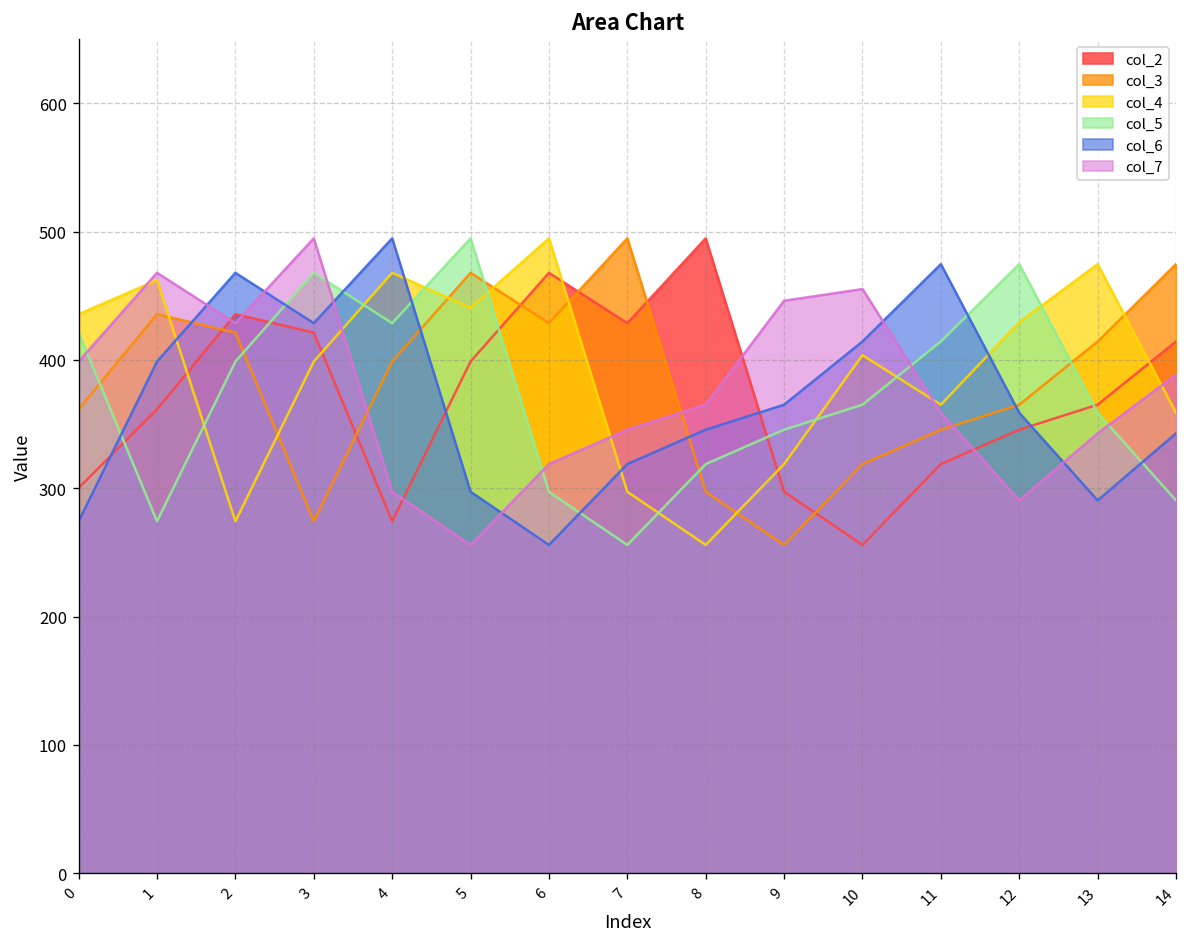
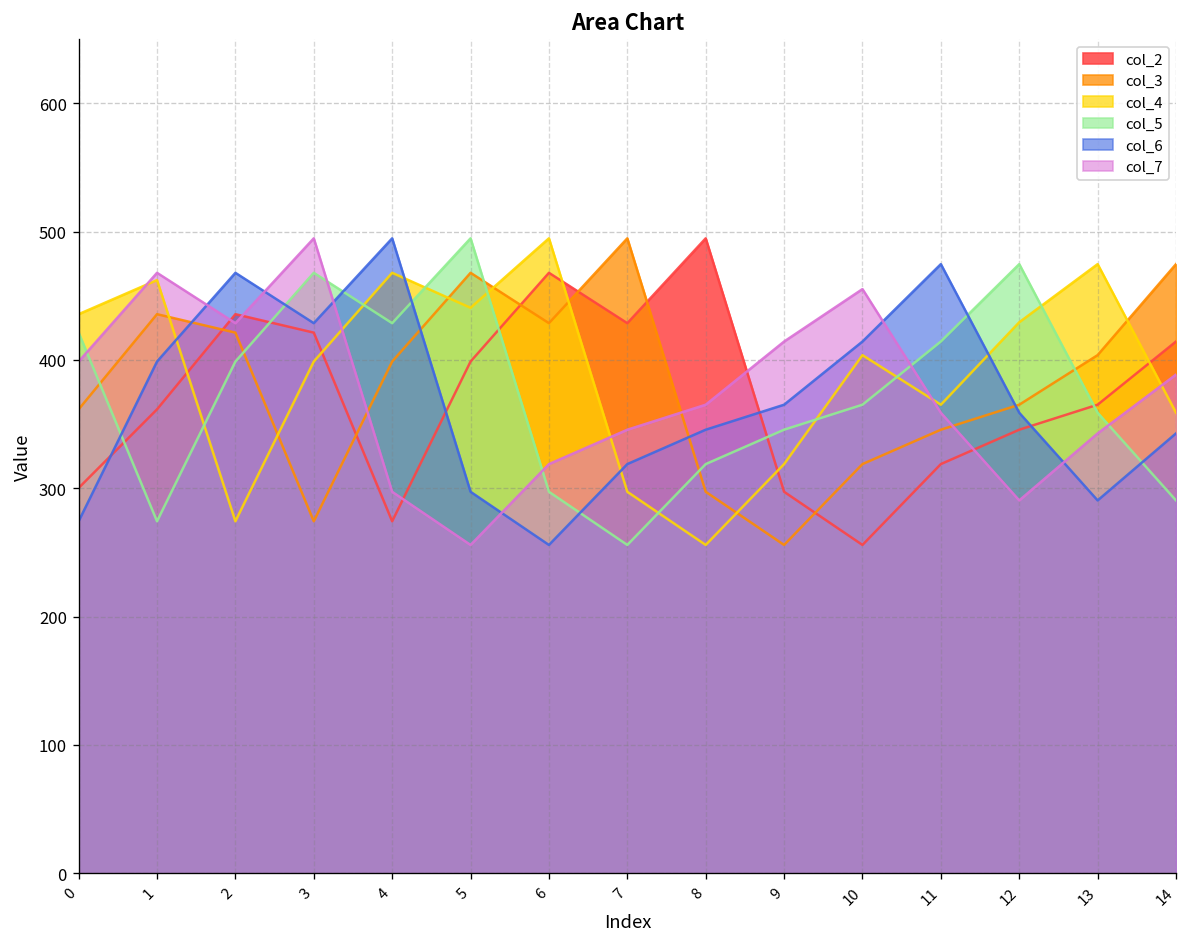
  {
    "col_2": {
      "0": 300,
      "1": 361,
      "2": 436,
      "3": 421,
      "4": 274,
      "5": 399,
      "6": 468,
      "7": 429,
      "8": 495,
      "9": 297,
      "10": 256,
      "11": 319,
      "12": 346,
      "13": 365,
      "14": 414
    },
    "col_3": {
      "0": 361,
      "1": 436,
      "2": 421,
      "3": 274,
      "4": 399,
      "5": 468,
      "6": 429,
      "7": 495,
      "8": 297,
      "9": 256,
      "10": 319,
      "11": 346,
      "12": 365,
-     "13": 414,
+     "13": 404,
      "14": 475
    },
    "col_4": {
      "0": 436,
      "1": 462,
      "2": 274,
      "3": 399,
      "4": 468,
      "5": 441,
      "6": 495,
      "7": 297,
      "8": 256,
      "9": 319,
      "10": 404,
      "11": 365,
      "12": 429,
      "13": 475,
      "14": 359
    },
    "col_5": {
      "0": 421,
      "1": 274,
      "2": 399,
      "3": 468,
      "4": 429,
      "5": 495,
      "6": 297,
      "7": 256,
      "8": 319,
      "9": 346,
      "10": 365,
      "11": 414,
      "12": 475,
      "13": 359,
      "14": 291
    },
    "col_6": {
      "0": 274,
      "1": 399,
      "2": 468,
      "3": 429,
      "4": 495,
      "5": 297,
      "6": 256,
      "7": 319,
      "8": 346,
      "9": 365,
      "10": 414,
      "11": 475,
      "12": 359,
      "13": 291,
      "14": 343
    },
    "col_7": {
      "0": 399,
      "1": 468,
      "2": 429,
      "3": 495,
      "4": 297,
      "5": 256,
      "6": 319,
      "7": 346,
      "8": 365,
-     "9": 446,
+     "9": 414,
      "10": 455,
      "11": 359,
      "12": 291,
      "13": 343,
      "14": 389
    }
  }
